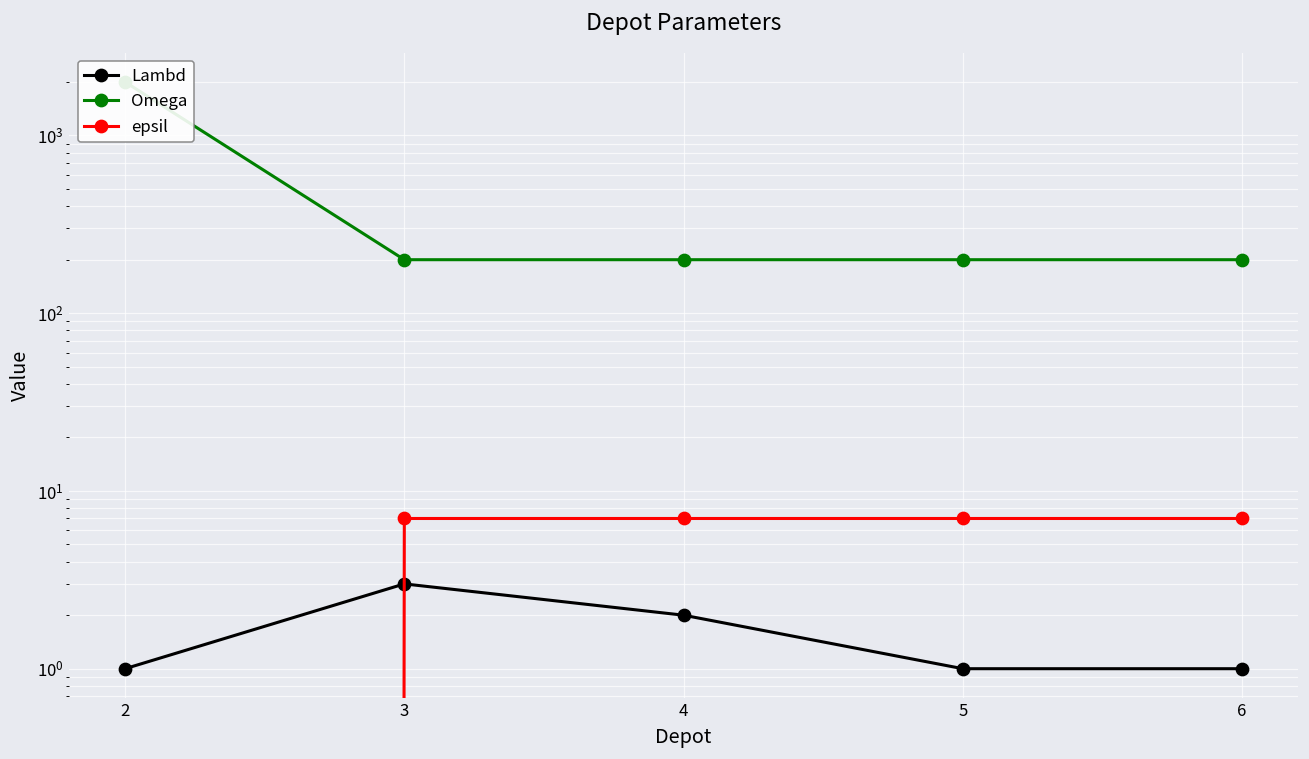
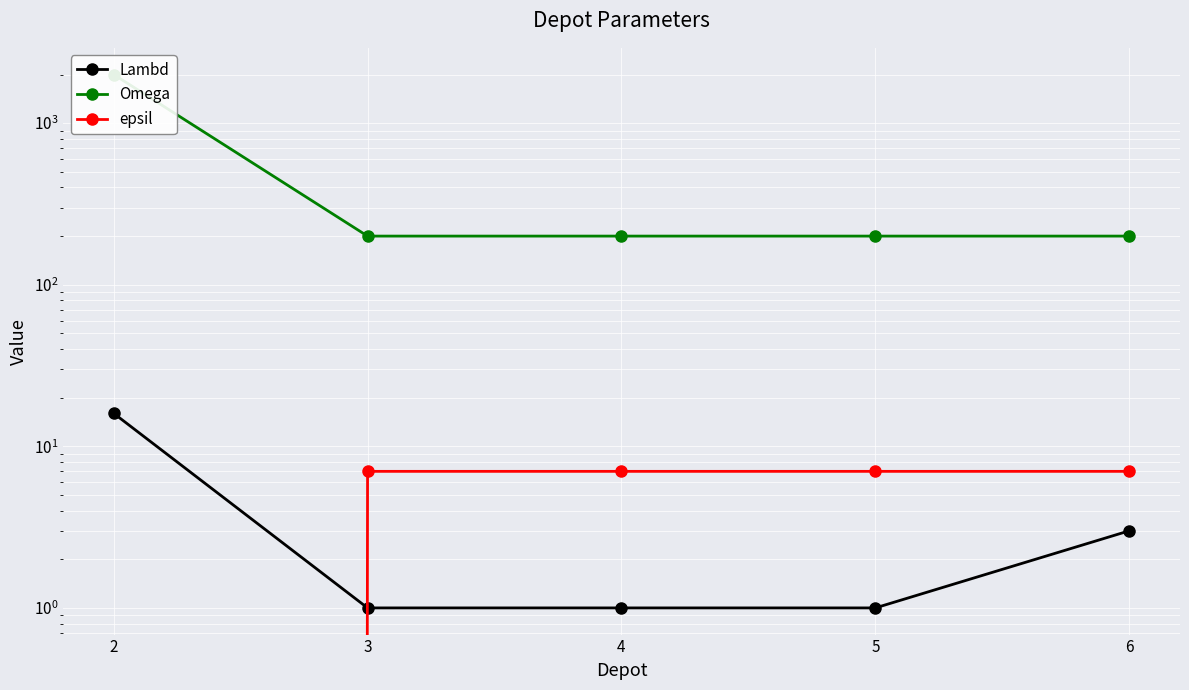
  {
    "Lambd": {
-     "2": 1,
-     "3": 3,
-     "4": 2,
+     "2": 16,
+     "3": 1,
+     "4": 1,
      "5": 1,
-     "6": 1
+     "6": 3
    },
    "Omega": {
      "3": 200,
      "4": 200,
      "5": 200,
      "6": 200
    },
    "epsil": {
      "3": 7,
      "4": 7,
      "5": 7,
      "6": 7
    }
  }
